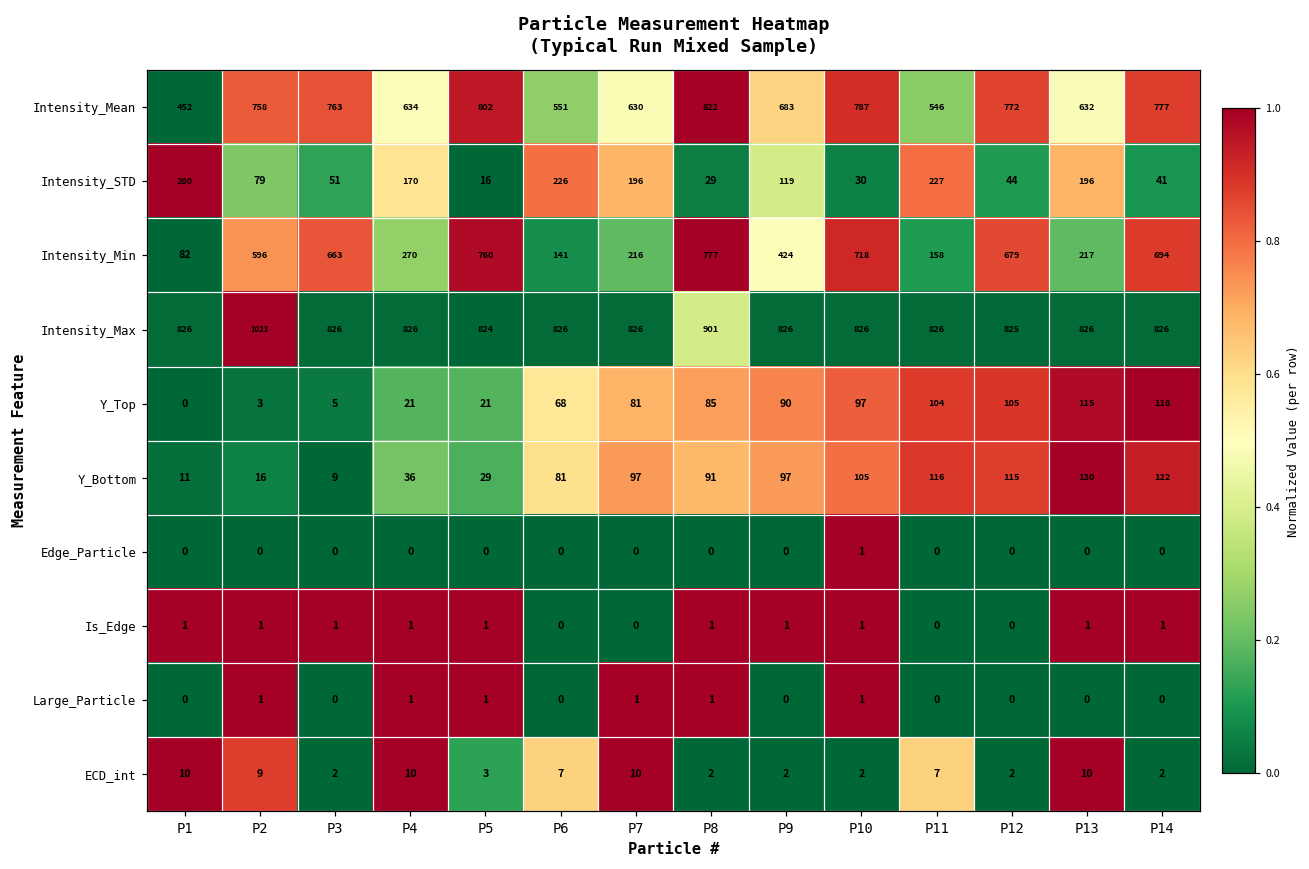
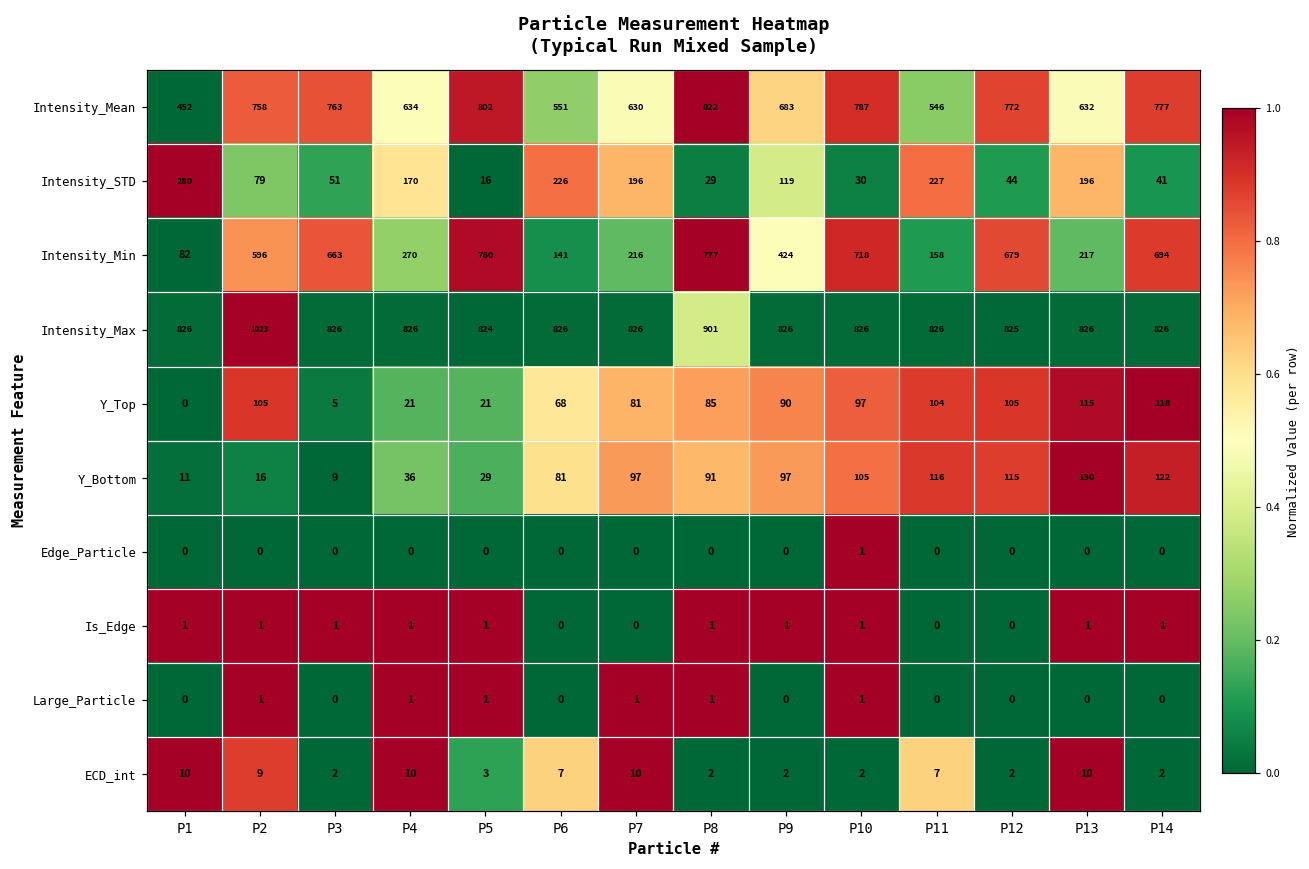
  {
    "Intensity_Mean": {
      "P1": 452,
      "P2": 758,
      "P3": 763,
      "P4": 634,
      "P5": 802,
      "P6": 551,
      "P7": 630,
      "P8": 822,
      "P9": 683,
      "P10": 787,
      "P11": 546,
      "P12": 772,
      "P13": 632,
      "P14": 777
    },
    "Intensity_STD": {
      "P1": 280,
      "P2": 79,
      "P3": 51,
      "P4": 170,
      "P5": 16,
      "P6": 226,
      "P7": 196,
      "P8": 29,
      "P9": 119,
      "P10": 30,
      "P11": 227,
      "P12": 44,
      "P13": 196,
      "P14": 41
    },
    "Intensity_Min": {
      "P1": 82,
      "P2": 596,
      "P3": 663,
      "P4": 270,
      "P5": 760,
      "P6": 141,
      "P7": 216,
      "P8": 777,
      "P9": 424,
      "P10": 718,
      "P11": 158,
      "P12": 679,
      "P13": 217,
      "P14": 694
    },
    "Intensity_Max": {
      "P1": 826,
      "P2": 1023,
      "P3": 826,
      "P4": 826,
      "P5": 824,
      "P6": 826,
      "P7": 826,
      "P8": 901,
      "P9": 826,
      "P10": 826,
      "P11": 826,
      "P12": 825,
      "P13": 826,
      "P14": 826
    },
    "Y_Top": {
      "P1": 0,
-     "P2": 3,
+     "P2": 105,
      "P3": 5,
      "P4": 21,
      "P5": 21,
      "P6": 68,
      "P7": 81,
      "P8": 85,
      "P9": 90,
      "P10": 97,
      "P11": 104,
      "P12": 105,
      "P13": 115,
      "P14": 118
    },
    "Y_Bottom": {
      "P1": 11,
      "P2": 16,
      "P3": 9,
      "P4": 36,
      "P5": 29,
      "P6": 81,
      "P7": 97,
      "P8": 91,
      "P9": 97,
      "P10": 105,
      "P11": 116,
      "P12": 115,
      "P13": 130,
      "P14": 122
    },
    "Edge_Particle": {
      "P1": 0,
      "P2": 0,
      "P3": 0,
      "P4": 0,
      "P5": 0,
      "P6": 0,
      "P7": 0,
      "P8": 0,
      "P9": 0,
      "P10": 1,
      "P11": 0,
      "P12": 0,
      "P13": 0,
      "P14": 0
    },
    "Is_Edge": {
      "P1": 1,
      "P2": 1,
      "P3": 1,
      "P4": 1,
      "P5": 1,
      "P6": 0,
      "P7": 0,
      "P8": 1,
      "P9": 1,
      "P10": 1,
      "P11": 0,
      "P12": 0,
      "P13": 1,
      "P14": 1
    },
    "Large_Particle": {
      "P1": 0,
      "P2": 1,
      "P3": 0,
      "P4": 1,
      "P5": 1,
      "P6": 0,
      "P7": 1,
      "P8": 1,
      "P9": 0,
      "P10": 1,
      "P11": 0,
      "P12": 0,
      "P13": 0,
      "P14": 0
    },
    "ECD_int": {
      "P1": 10,
      "P2": 9,
      "P3": 2,
      "P4": 10,
      "P5": 3,
      "P6": 7,
      "P7": 10,
      "P8": 2,
      "P9": 2,
      "P10": 2,
      "P11": 7,
      "P12": 2,
      "P13": 10,
      "P14": 2
    }
  }
